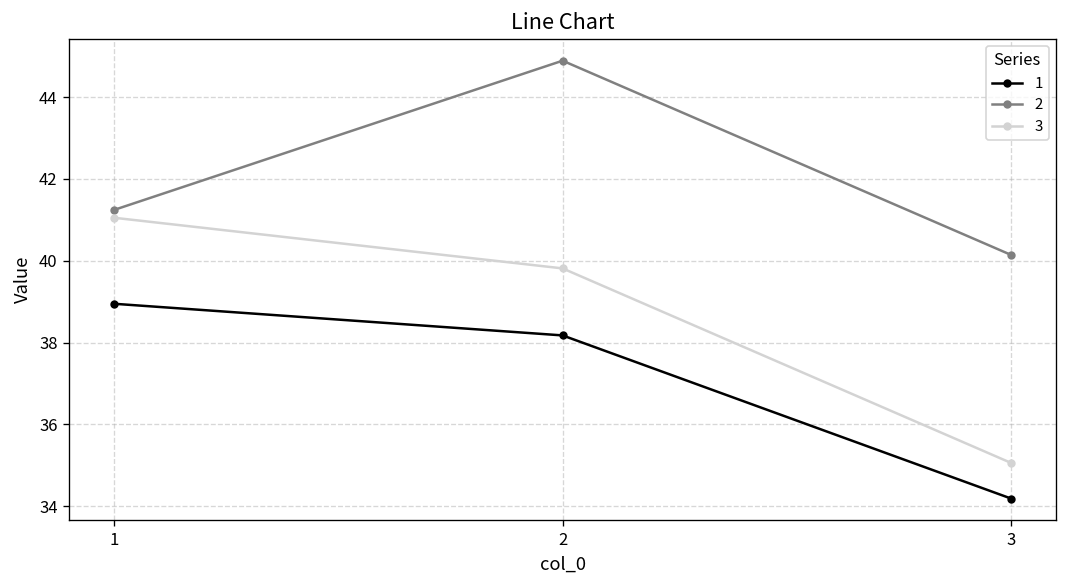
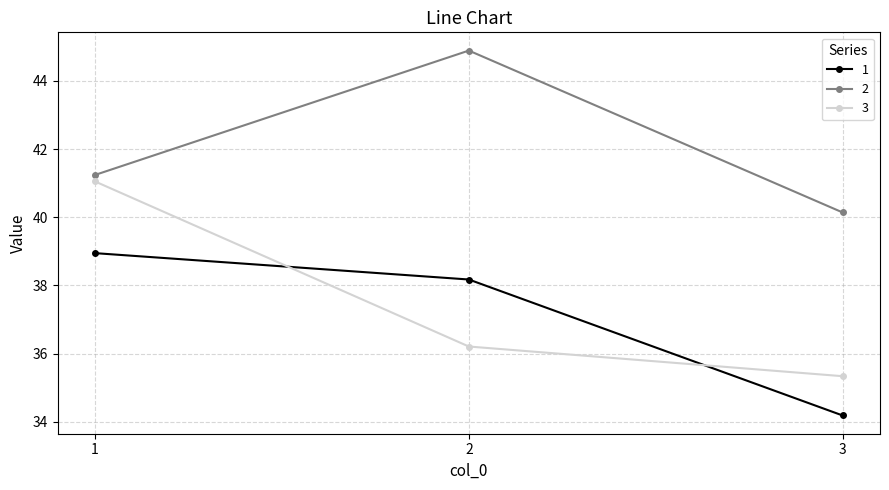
  {
    "1": {
      "1": 38.9,
      "2": 38.2,
      "3": 34.2
    },
    "2": {
      "1": 41.2,
      "2": 44.9,
      "3": 40.1
    },
    "3": {
      "1": 41.1,
-     "2": 39.8,
-     "3": 35.1
+     "2": 36.2,
+     "3": 35.3
    }
  }
